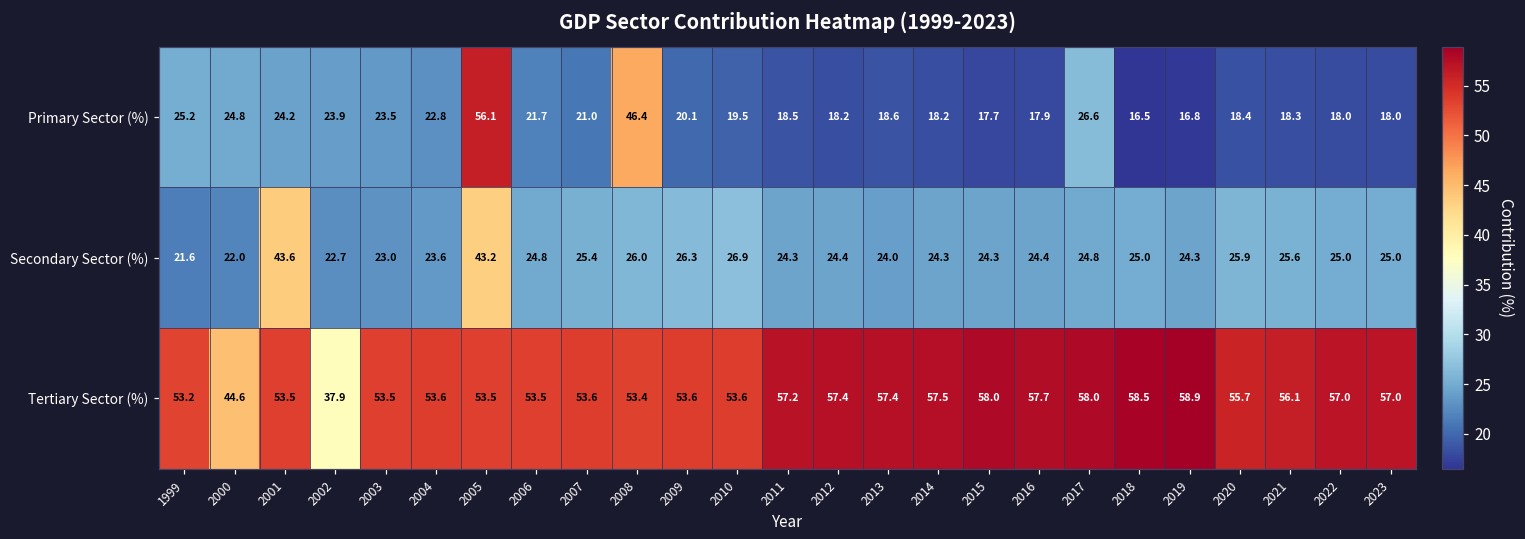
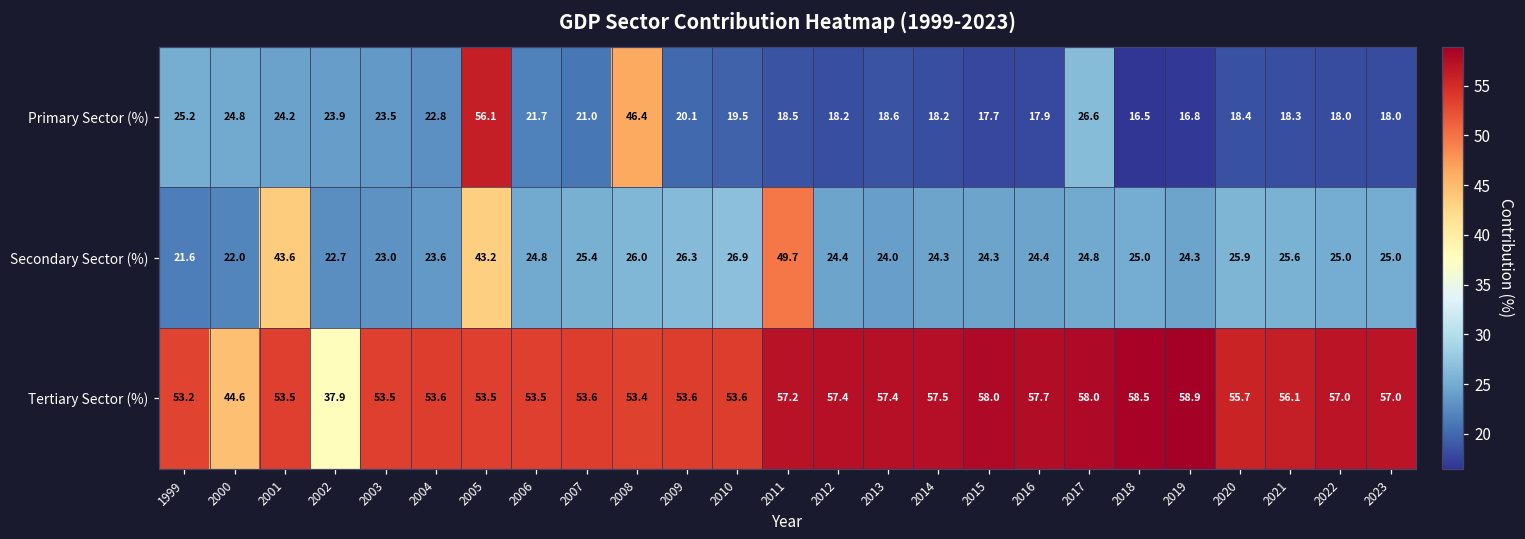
  {
    "Primary Sector (%)": {
      "1999": 25.2,
      "2000": 24.8,
      "2001": 24.2,
      "2002": 23.9,
      "2003": 23.5,
      "2004": 22.8,
      "2005": 56.1,
      "2006": 21.7,
      "2007": 21.0,
      "2008": 46.4,
      "2009": 20.1,
      "2010": 19.5,
      "2011": 18.5,
      "2012": 18.2,
      "2013": 18.6,
      "2014": 18.2,
      "2015": 17.7,
      "2016": 17.9,
      "2017": 26.6,
      "2018": 16.5,
      "2019": 16.8,
      "2020": 18.4,
      "2021": 18.3,
      "2022": 18.0,
      "2023": 18.0
    },
    "Secondary Sector (%)": {
      "1999": 21.6,
      "2000": 22.0,
      "2001": 43.6,
      "2002": 22.7,
      "2003": 23.0,
      "2004": 23.6,
      "2005": 43.2,
      "2006": 24.8,
      "2007": 25.4,
      "2008": 26.0,
      "2009": 26.3,
      "2010": 26.9,
-     "2011": 24.3,
+     "2011": 49.7,
      "2012": 24.4,
      "2013": 24.0,
      "2014": 24.3,
      "2015": 24.3,
      "2016": 24.4,
      "2017": 24.8,
      "2018": 25.0,
      "2019": 24.3,
      "2020": 25.9,
      "2021": 25.6,
      "2022": 25.0,
      "2023": 25.0
    },
    "Tertiary Sector (%)": {
      "1999": 53.2,
      "2000": 44.6,
      "2001": 53.5,
      "2002": 37.9,
      "2003": 53.5,
      "2004": 53.6,
      "2005": 53.5,
      "2006": 53.5,
      "2007": 53.6,
      "2008": 53.4,
      "2009": 53.6,
      "2010": 53.6,
      "2011": 57.2,
      "2012": 57.4,
      "2013": 57.4,
      "2014": 57.5,
      "2015": 58.0,
      "2016": 57.7,
      "2017": 58.0,
      "2018": 58.5,
      "2019": 58.9,
      "2020": 55.7,
      "2021": 56.1,
      "2022": 57.0,
      "2023": 57.0
    }
  }
